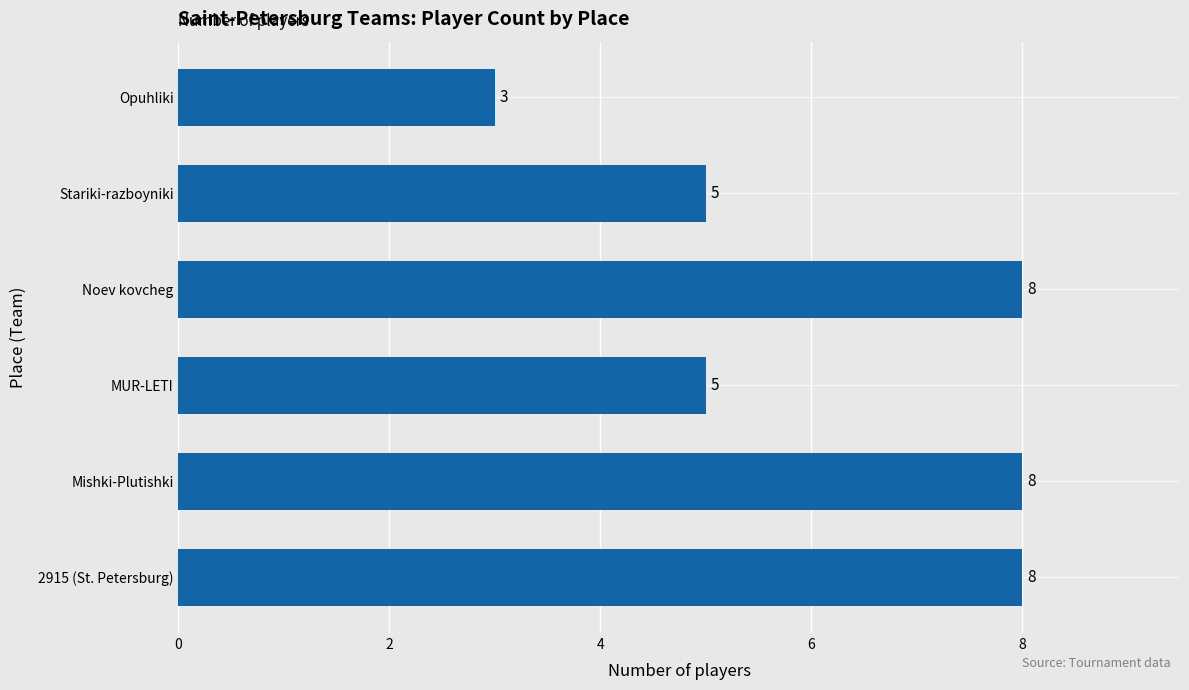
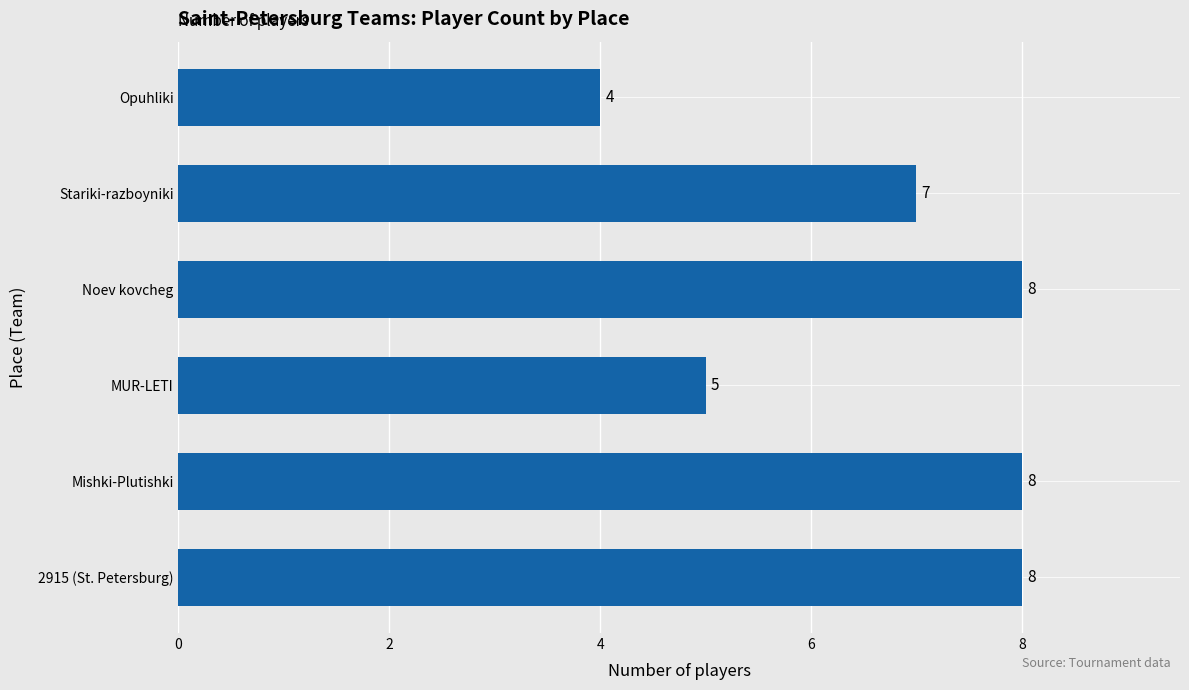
  {
-   "Opuhliki": 3,
-   "Stariki-razboyniki": 5,
+   "Opuhliki": 4,
+   "Stariki-razboyniki": 7,
    "Noev kovcheg": 8,
    "MUR-LETI": 5,
    "Mishki-Plutishki": 8,
    "2915 (St. Petersburg)": 8
  }
